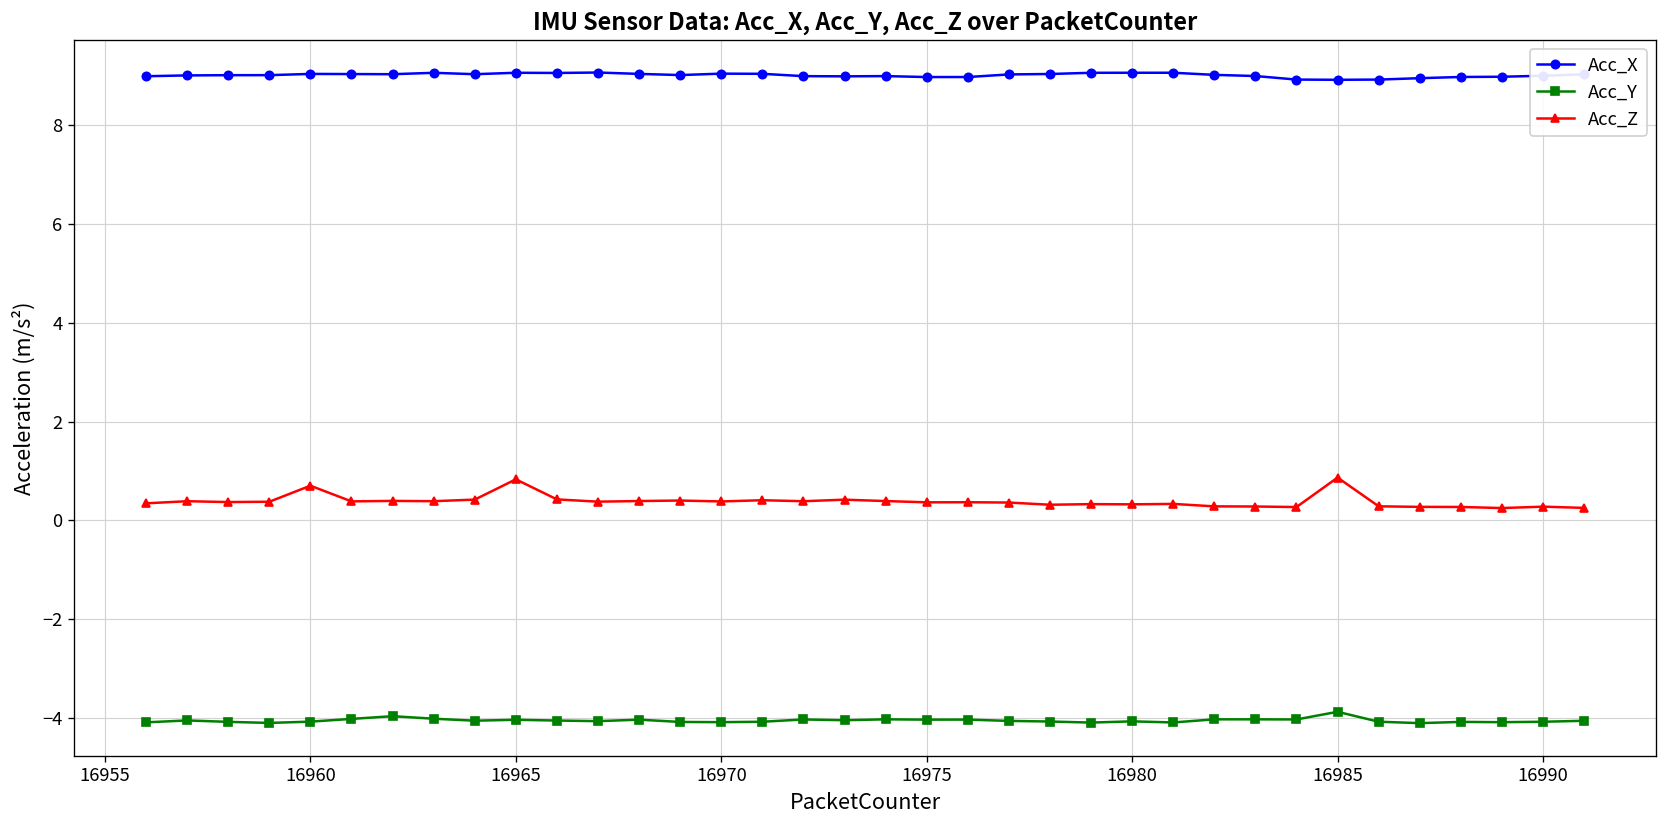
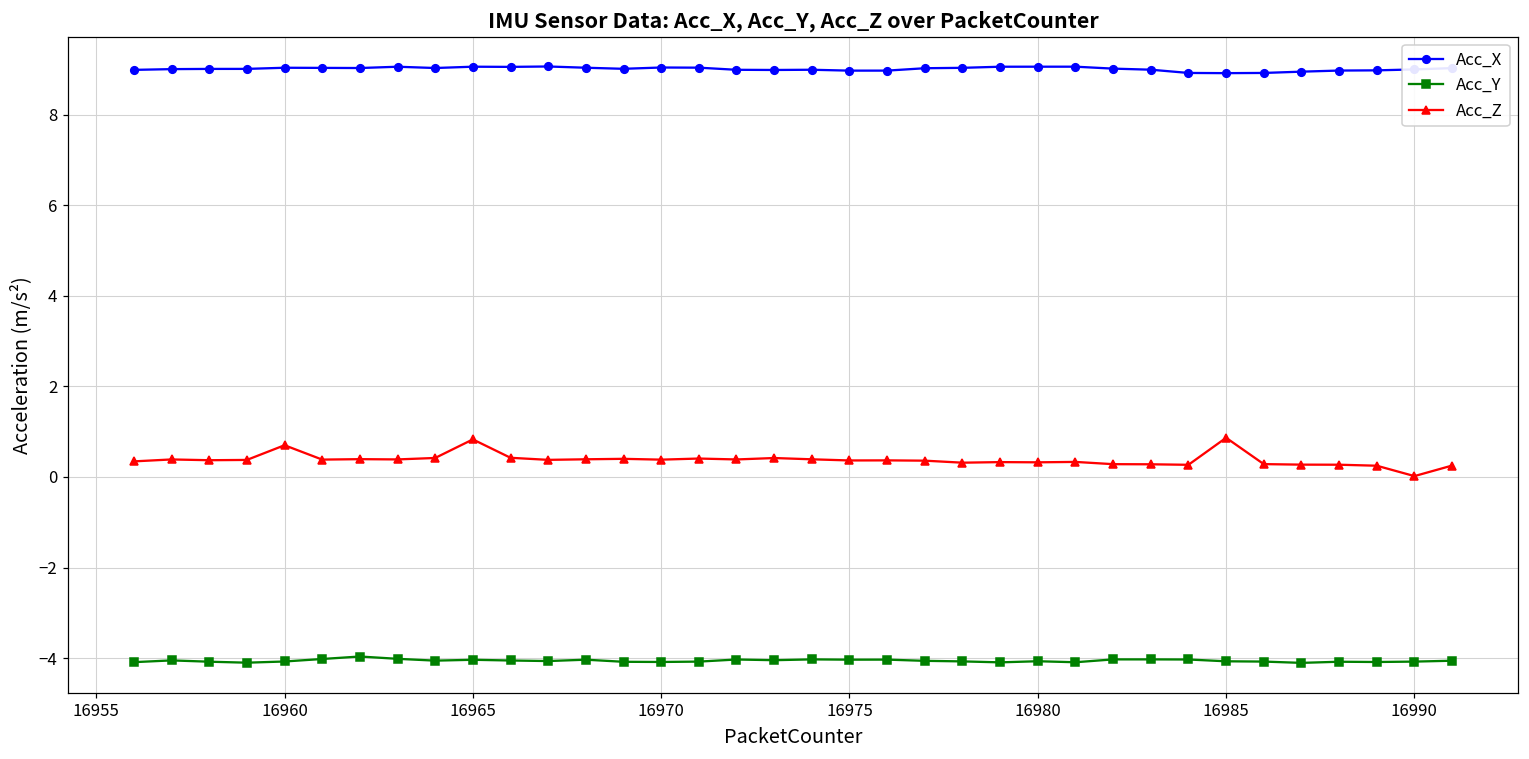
  {
    "Acc_X": {
      "16960": 9.0,
      "16965": 9.1,
      "16970": 9.0,
      "16975": 9.0,
      "16980": 9.1,
      "16985": 8.9
    },
    "Acc_Y": {
      "16960": -4.1,
      "16965": -4.0,
      "16970": -4.1,
      "16975": -4.0,
      "16980": -4.1,
-     "16985": -3.9,
+     "16985": -4.1,
      "16990": -4.1
    },
    "Acc_Z": {
      "16960": 0.7,
      "16965": 0.8,
      "16970": 0.4,
      "16975": 0.4,
      "16980": 0.3,
      "16985": 0.9,
-     "16990": 0.3
+     "16990": 0.0
    }
  }
